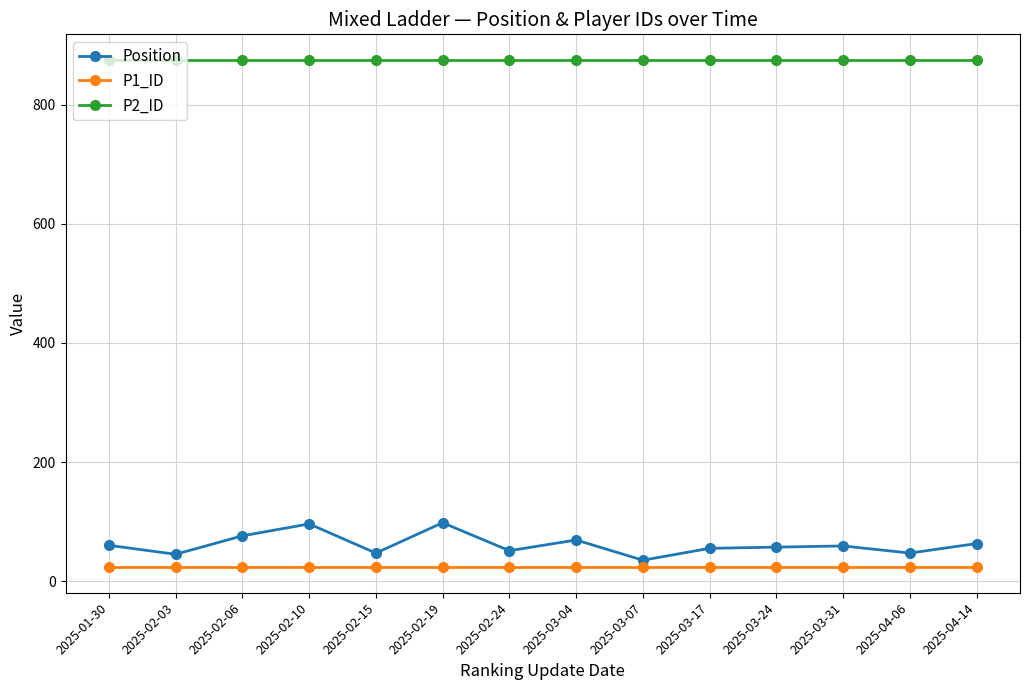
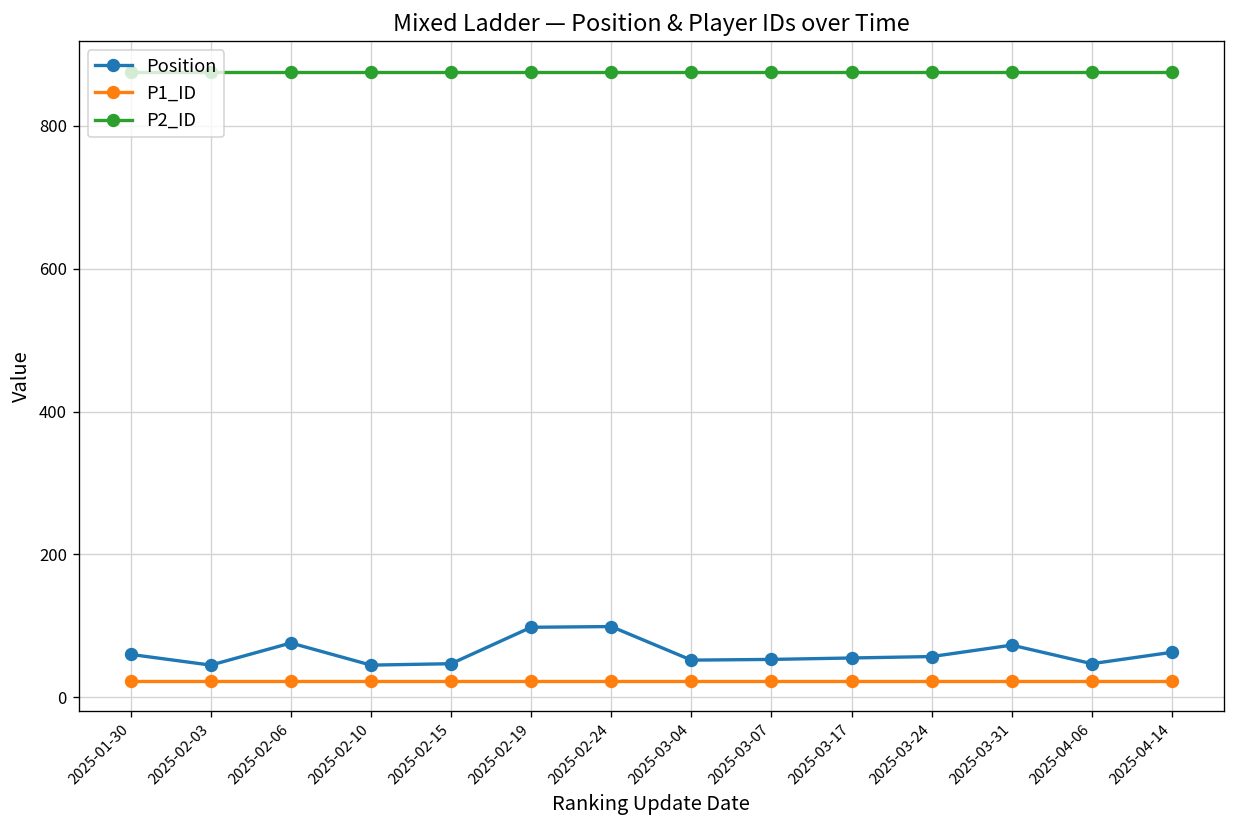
  {
    "Position": {
      "2025-01-30": 60,
      "2025-02-03": 50,
      "2025-02-06": 80,
-     "2025-02-10": 100,
+     "2025-02-10": 50,
      "2025-02-15": 50,
      "2025-02-19": 100,
-     "2025-02-24": 50,
-     "2025-03-04": 70,
-     "2025-03-07": 40,
+     "2025-02-24": 100,
+     "2025-03-04": 50,
+     "2025-03-07": 50,
      "2025-03-17": 60,
      "2025-03-24": 60,
-     "2025-03-31": 60,
+     "2025-03-31": 70,
      "2025-04-06": 50,
      "2025-04-14": 60
    },
    "P1_ID": {
      "2025-01-30": 20,
      "2025-02-03": 20,
      "2025-02-06": 20,
      "2025-02-10": 20,
      "2025-02-15": 20,
      "2025-02-19": 20,
      "2025-02-24": 20,
      "2025-03-04": 20,
      "2025-03-07": 20,
      "2025-03-17": 20,
      "2025-03-24": 20,
      "2025-03-31": 20,
      "2025-04-06": 20,
      "2025-04-14": 20
    },
    "P2_ID": {
      "2025-02-06": 880,
      "2025-02-10": 880,
      "2025-02-15": 880,
      "2025-02-19": 880,
      "2025-02-24": 880,
      "2025-03-04": 880,
      "2025-03-07": 880,
      "2025-03-17": 880,
      "2025-03-24": 880,
      "2025-03-31": 880,
      "2025-04-06": 880,
      "2025-04-14": 880
    }
  }
